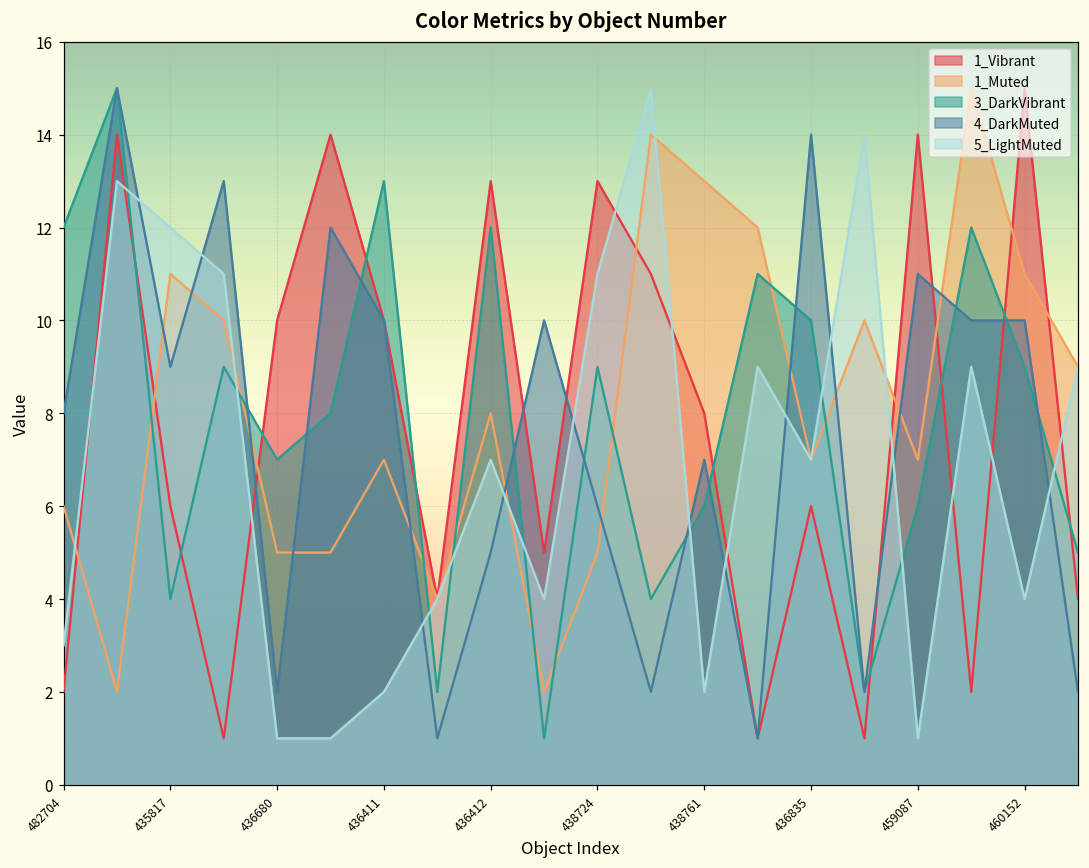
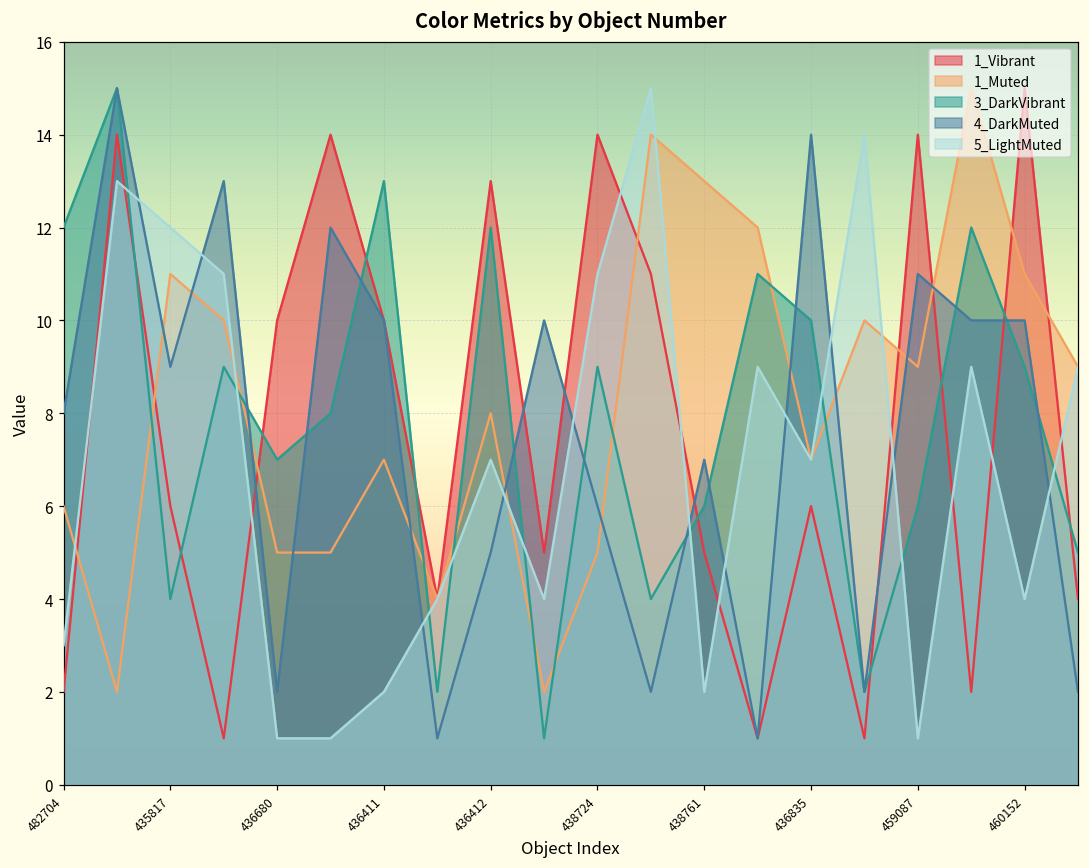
  {
    "1_Vibrant": {
      "482704": 2,
      "435817": 6,
      "436680": 10,
      "436412": 13,
-     "438724": 13,
-     "438761": 8,
+     "438724": 14,
+     "438761": 5,
      "436835": 6,
      "459087": 14
    },
    "1_Muted": {
      "482704": 6,
      "435817": 11,
      "436680": 5,
      "436411": 7,
      "436412": 8,
      "438724": 5,
      "438761": 13,
-     "459087": 7,
+     "459087": 9,
      "460152": 11
    },
    "5_LightMuted": {
      "482704": 3,
      "435817": 12,
      "436680": 1,
      "436411": 2,
      "436412": 7,
      "438724": 11,
      "438761": 2,
      "459087": 1,
      "460152": 4
    }
  }
